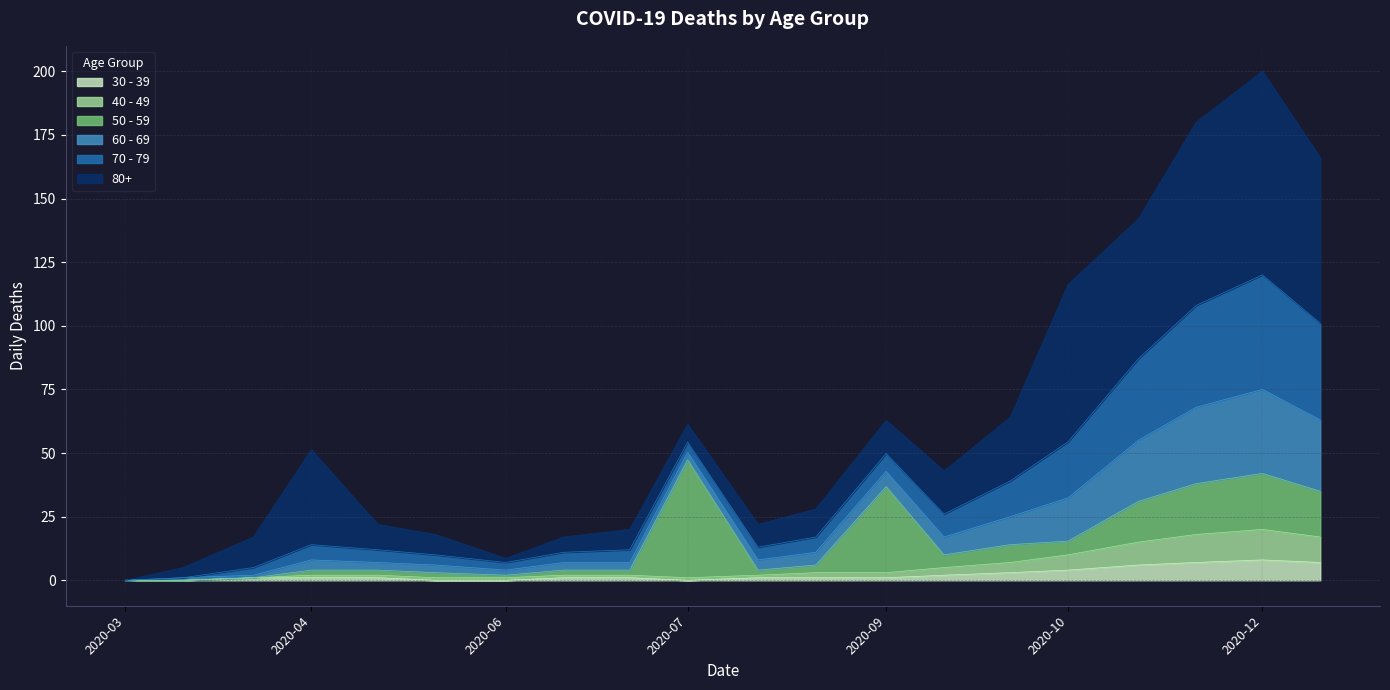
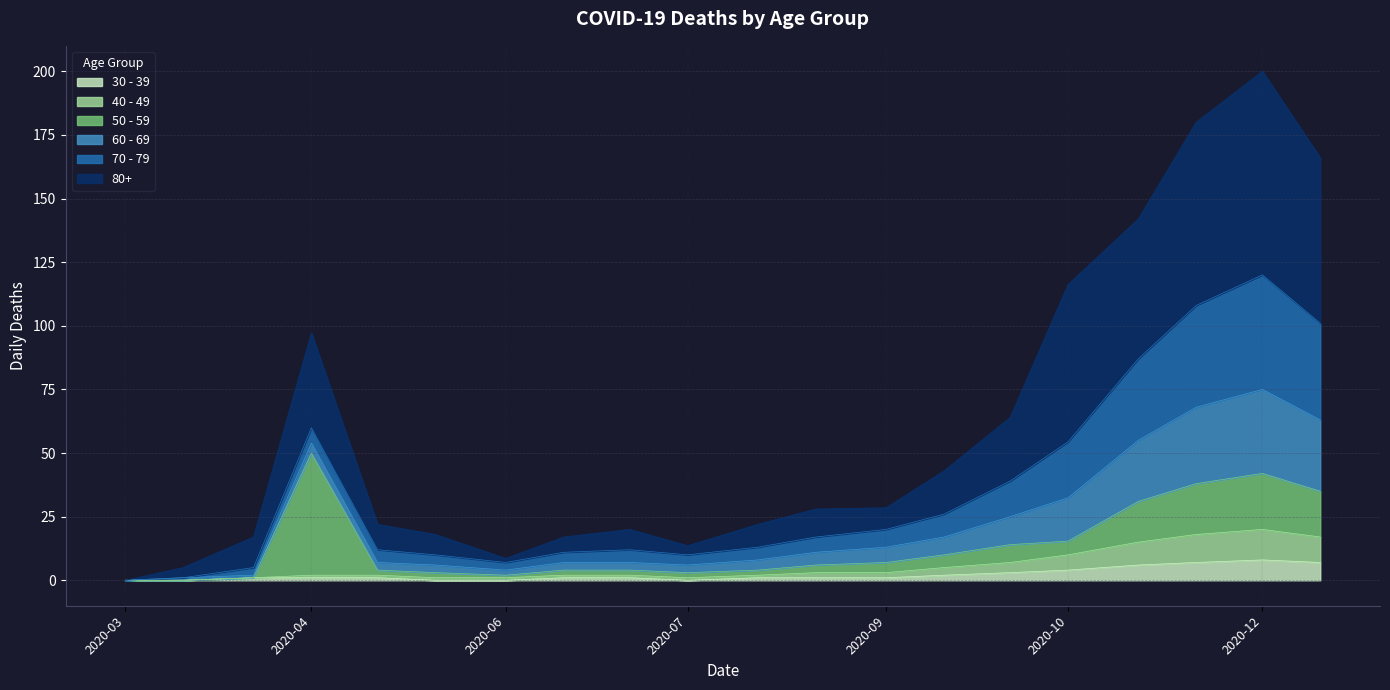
  {
    "50 - 59": {
-     "2020-04": 2,
-     "2020-07": 46,
-     "2020-09": 34,
+     "2020-04": 48,
+     "2020-07": 2,
+     "2020-09": 4,
      "2020-10": 5,
      "2020-12": 22
    },
    "80+": {
      "2020-04": 37,
      "2020-06": 2,
-     "2020-07": 7,
-     "2020-09": 13,
+     "2020-07": 4,
+     "2020-09": 9,
      "2020-10": 62,
      "2020-12": 80
    }
  }
